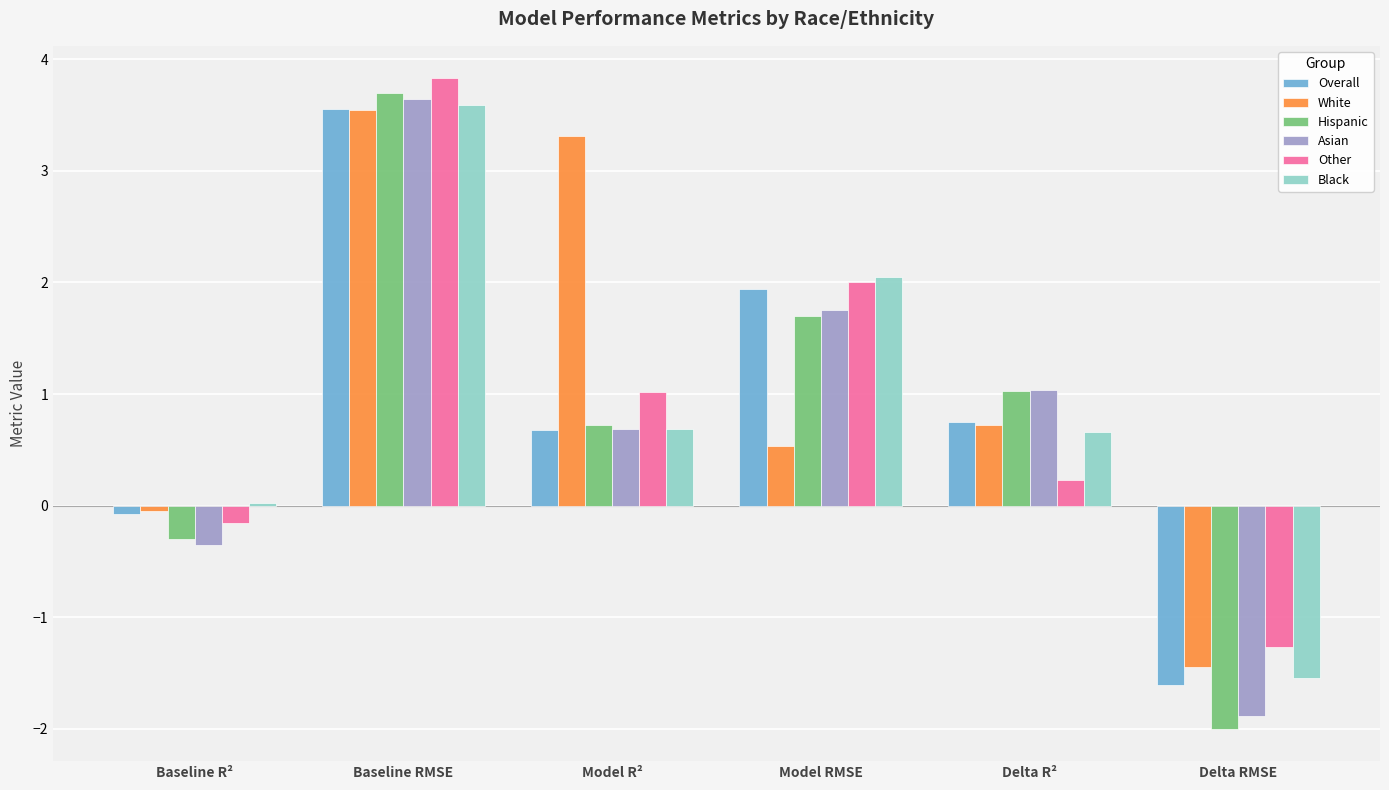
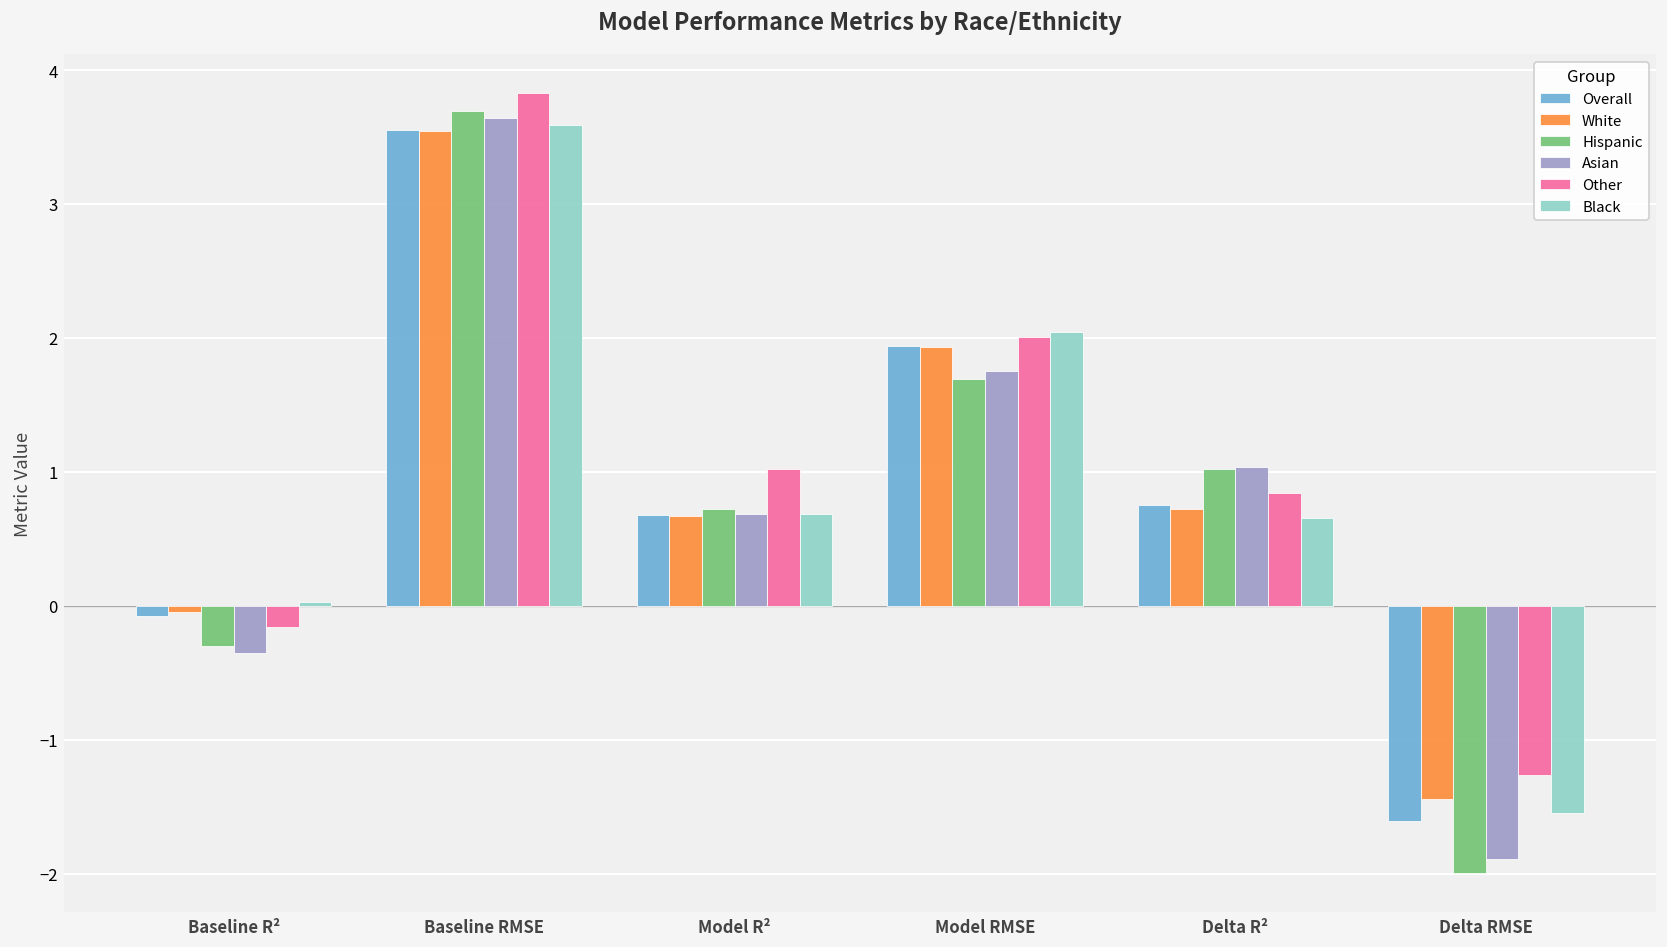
  {
    "White": {
      "Baseline R²": -0.05,
      "Baseline RMSE": 3.55,
-     "Model R²": 3.31,
-     "Model RMSE": 0.54,
+     "Model R²": 0.67,
+     "Model RMSE": 1.93,
      "Delta R²": 0.72,
      "Delta RMSE": -1.44
    },
    "Hispanic": {
      "Baseline R²": -0.30,
      "Baseline RMSE": 3.69,
      "Model R²": 0.73,
      "Model RMSE": 1.70,
      "Delta R²": 1.02,
      "Delta RMSE": -2.00
    },
    "Other": {
      "Baseline R²": -0.16,
      "Baseline RMSE": 3.83,
      "Model R²": 1.02,
      "Model RMSE": 2.01,
-     "Delta R²": 0.23,
+     "Delta R²": 0.84,
      "Delta RMSE": -1.27
    }
  }
